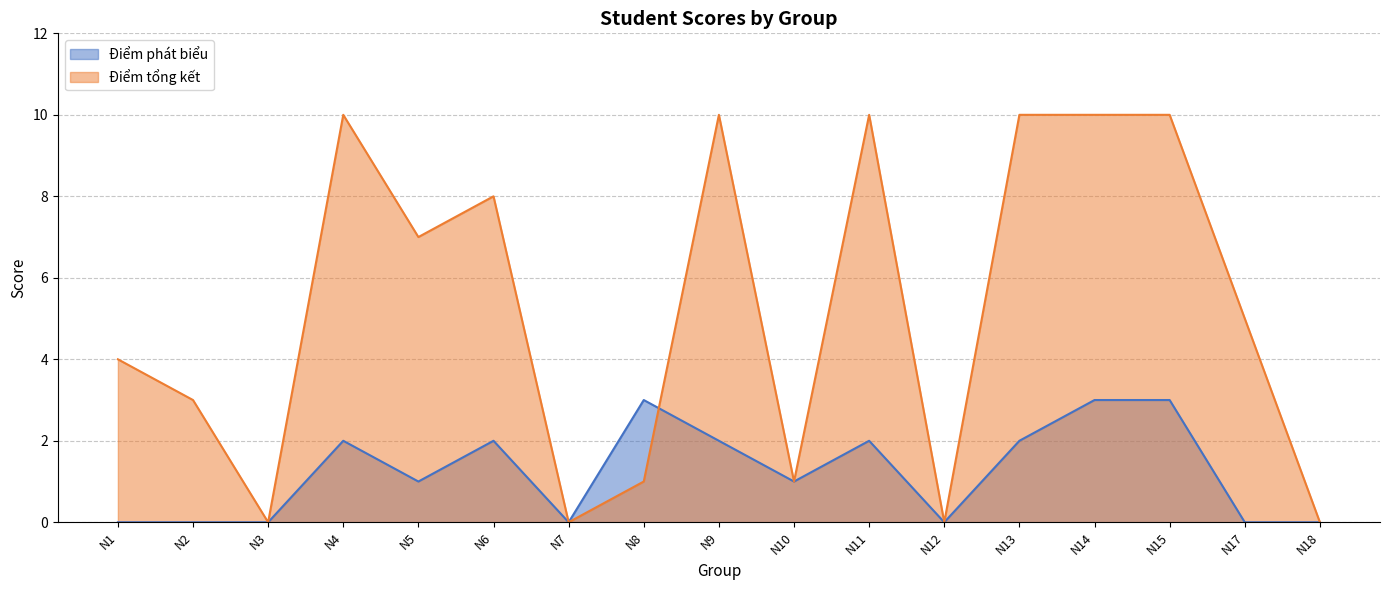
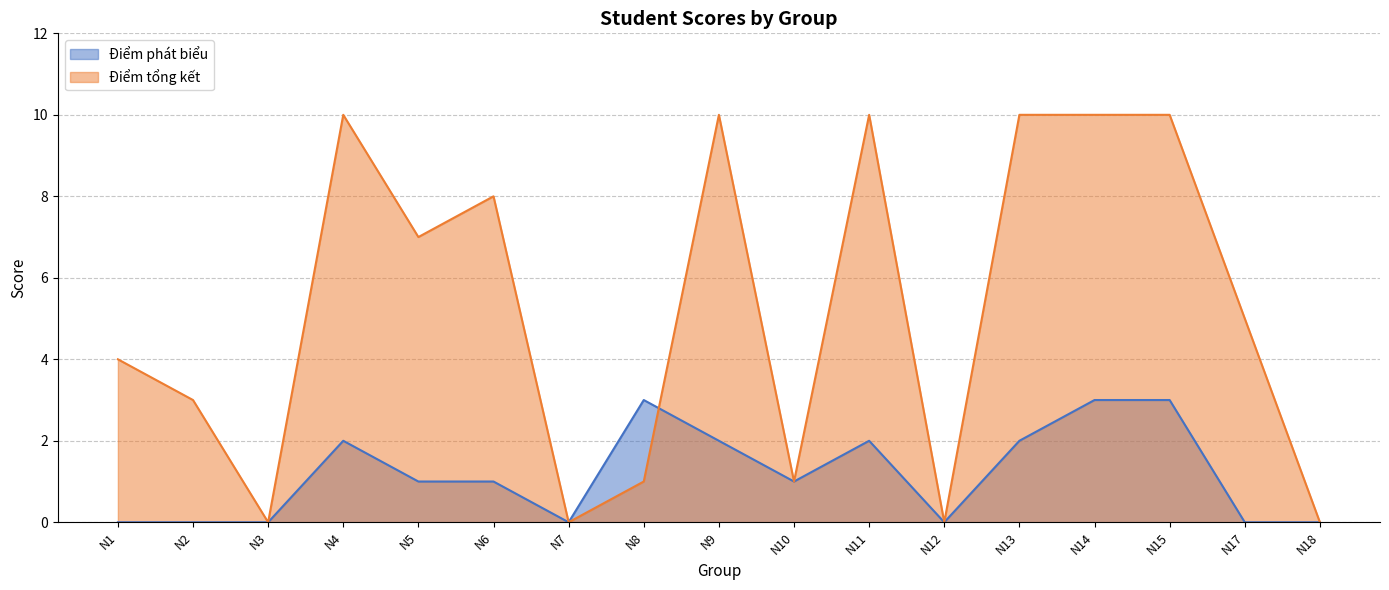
  {
    "Điểm phát biểu": {
      "N1": 0,
      "N2": 0,
      "N4": 2,
      "N5": 1,
-     "N6": 2,
+     "N6": 1,
      "N8": 3,
      "N9": 2,
      "N11": 2,
      "N13": 2,
      "N14": 3,
      "N15": 3,
      "N17": 0
    },
    "Điểm tổng kết": {
      "N1": 4,
      "N2": 3,
      "N4": 10,
      "N5": 7,
      "N6": 8,
      "N8": 1,
      "N9": 10,
      "N11": 10,
      "N13": 10,
      "N14": 10,
      "N15": 10,
      "N17": 5
    }
  }
